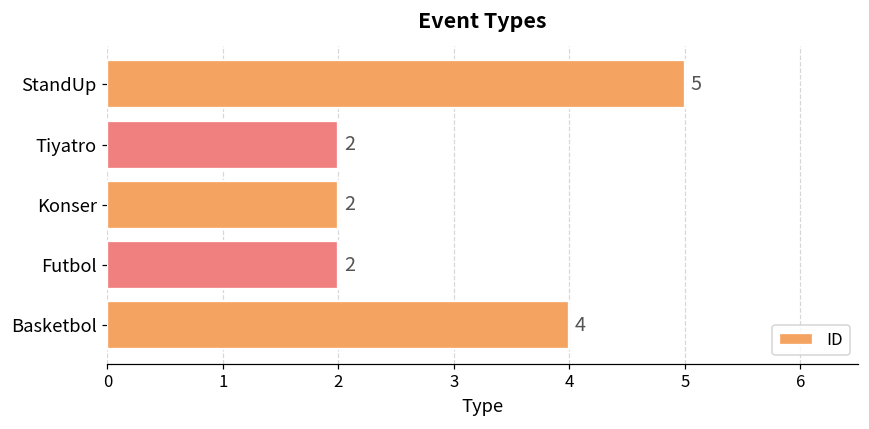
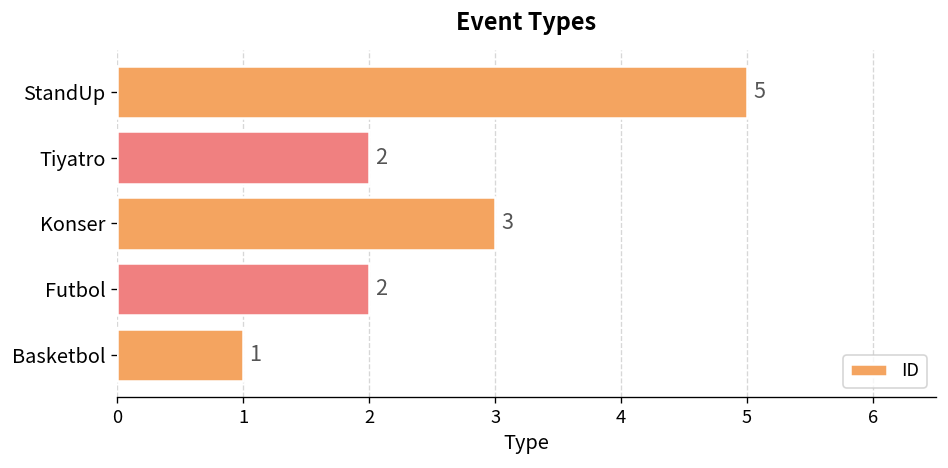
  {
    "StandUp": 5,
    "Tiyatro": 2,
-   "Konser": 2,
+   "Konser": 3,
    "Futbol": 2,
-   "Basketbol": 4
+   "Basketbol": 1
  }
